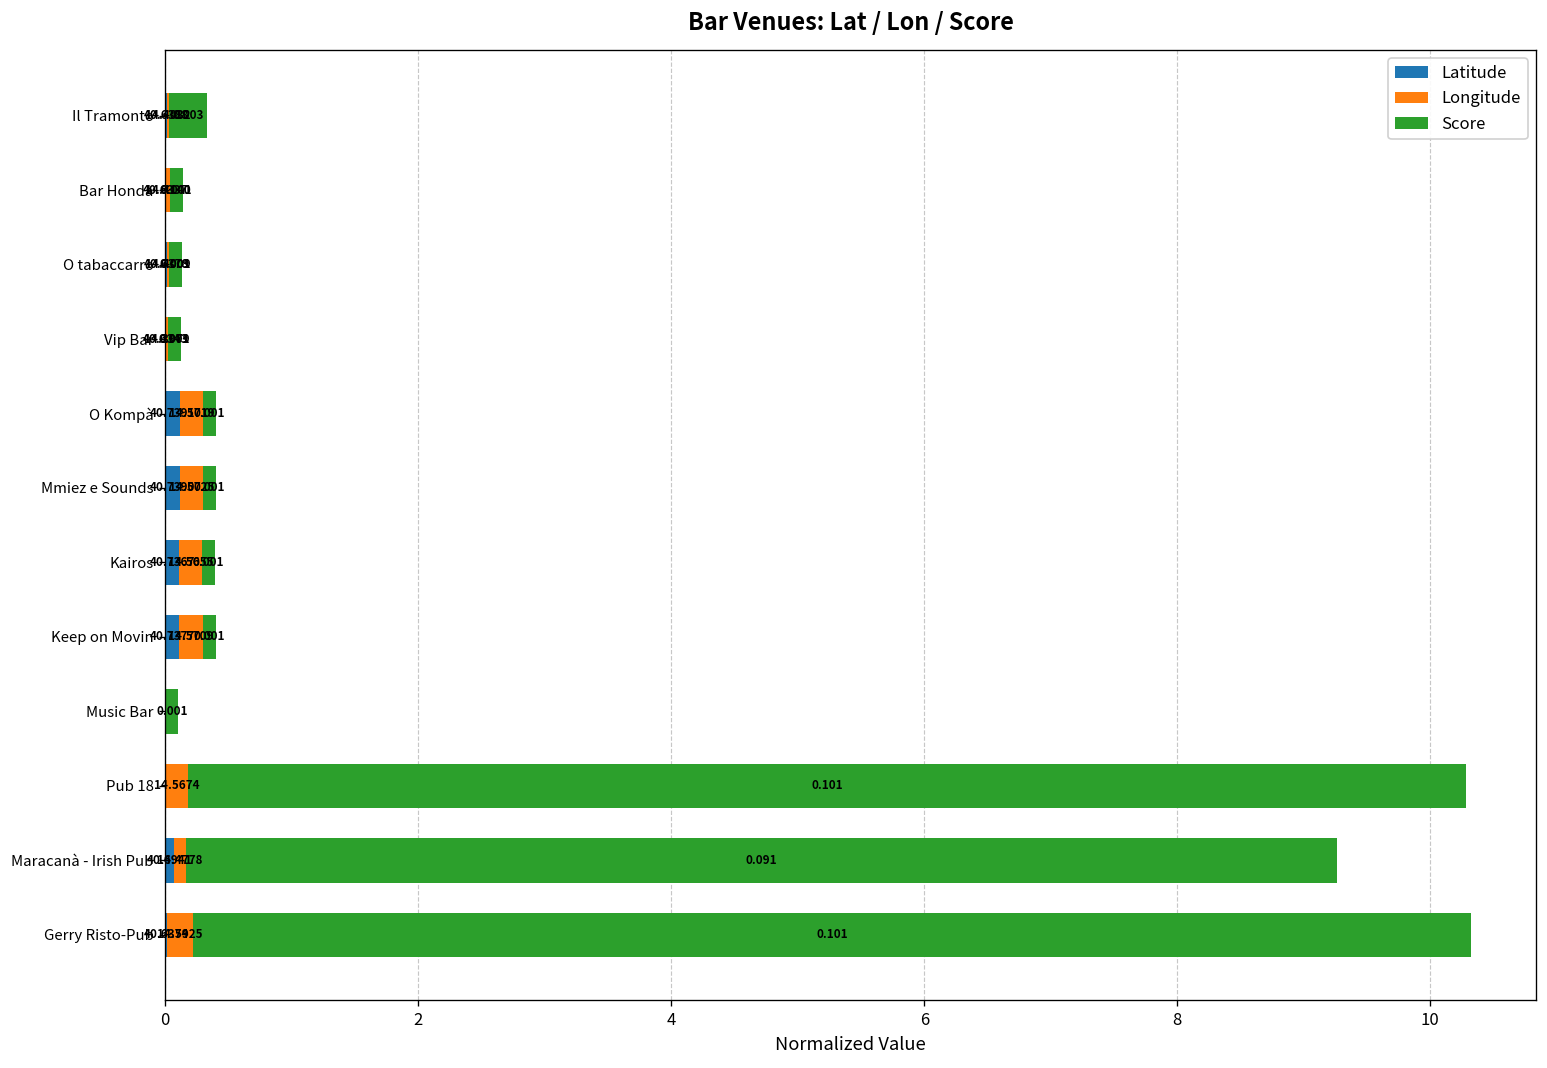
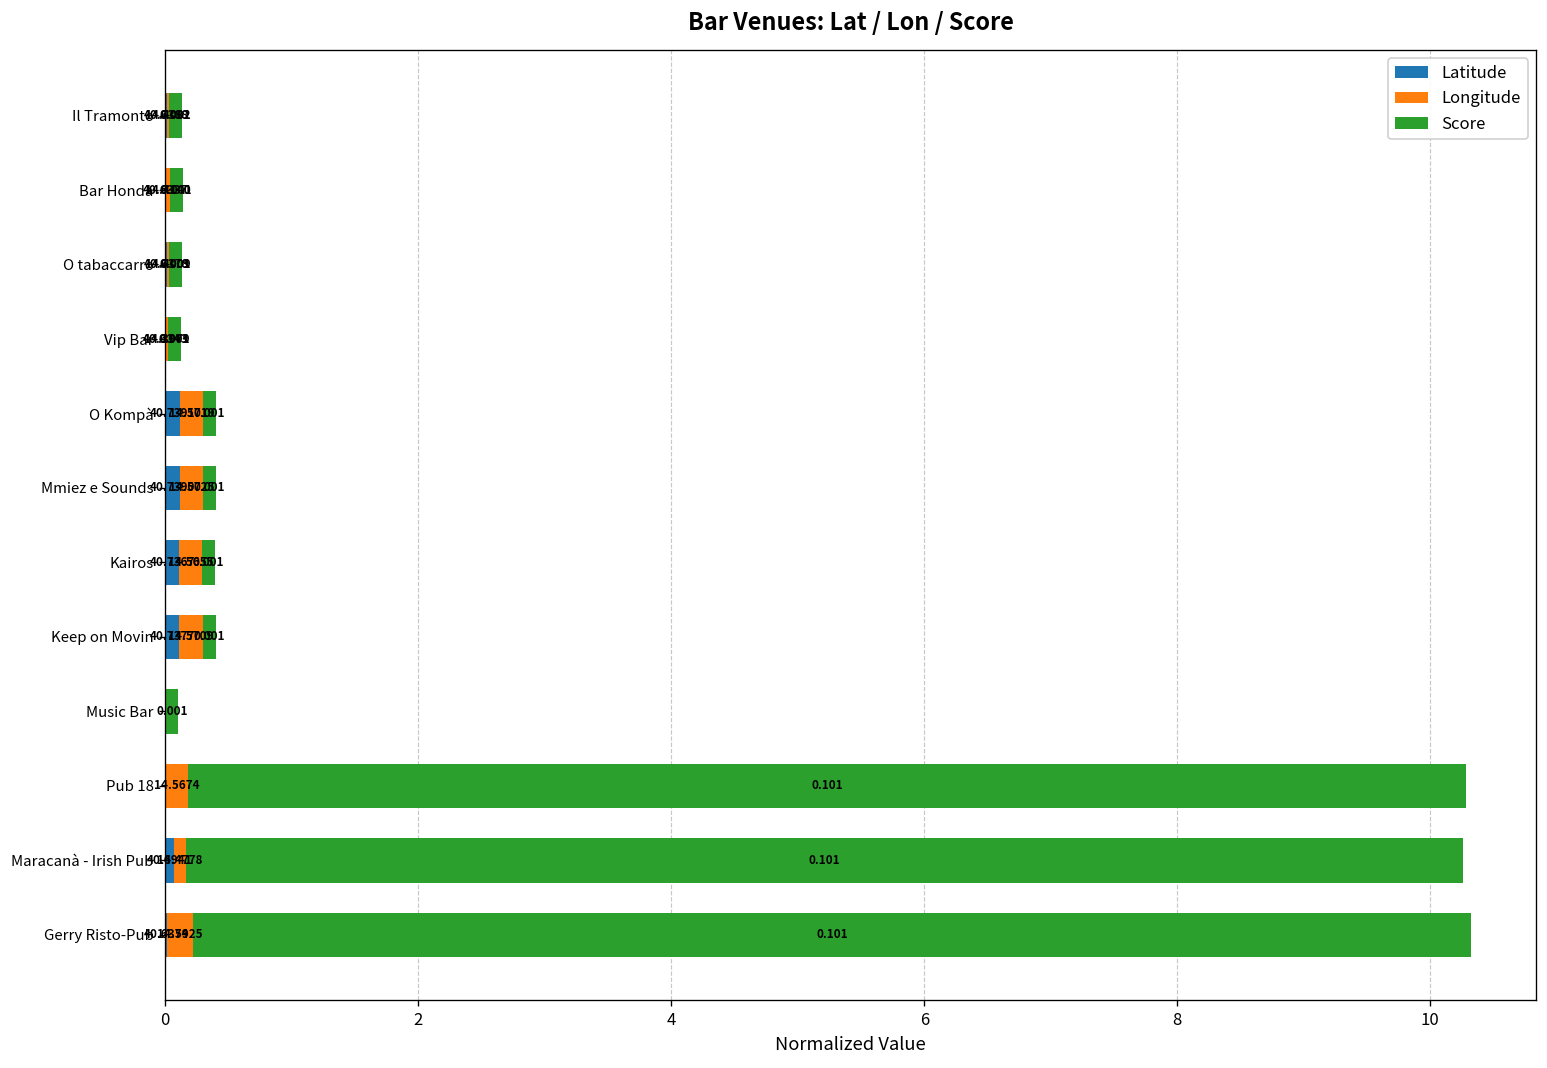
  {
    "Latitude": {
      "Pub 18": 0.00
    },
    "Longitude": {
      "Music Bar": 0.00
    },
    "Score": {
-     "Il Tramonto": 0.003,
-     "Maracanà - Irish Pub": 0.091
+     "Il Tramonto": 0.001,
+     "Maracanà - Irish Pub": 0.101
    }
  }
